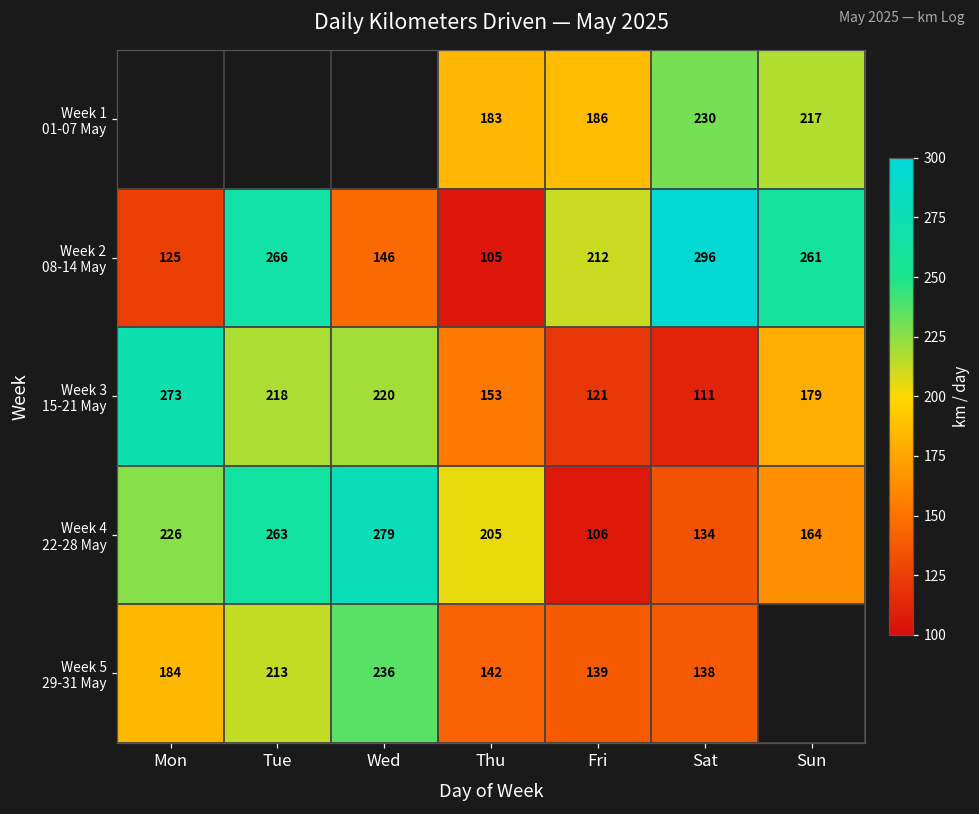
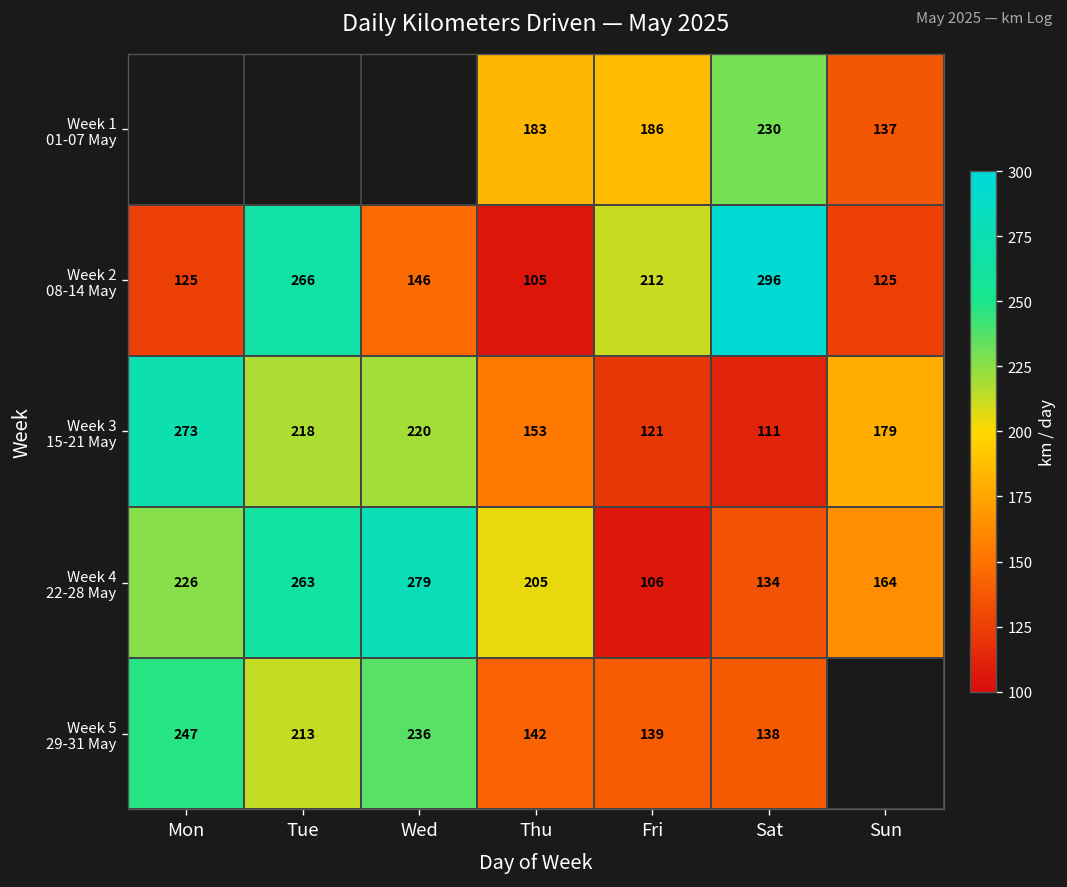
  {
    "Week 1 01-07 May": {
      "Thu": 183,
      "Fri": 186,
      "Sat": 230,
-     "Sun": 217
+     "Sun": 137
    },
    "Week 2 08-14 May": {
      "Mon": 125,
      "Tue": 266,
      "Wed": 146,
      "Thu": 105,
      "Fri": 212,
      "Sat": 296,
-     "Sun": 261
+     "Sun": 125
    },
    "Week 3 15-21 May": {
      "Mon": 273,
      "Tue": 218,
      "Wed": 220,
      "Thu": 153,
      "Fri": 121,
      "Sat": 111,
      "Sun": 179
    },
    "Week 4 22-28 May": {
      "Mon": 226,
      "Tue": 263,
      "Wed": 279,
      "Thu": 205,
      "Fri": 106,
      "Sat": 134,
      "Sun": 164
    },
    "Week 5 29-31 May": {
-     "Mon": 184,
+     "Mon": 247,
      "Tue": 213,
      "Wed": 236,
      "Thu": 142,
      "Fri": 139,
      "Sat": 138
    }
  }
